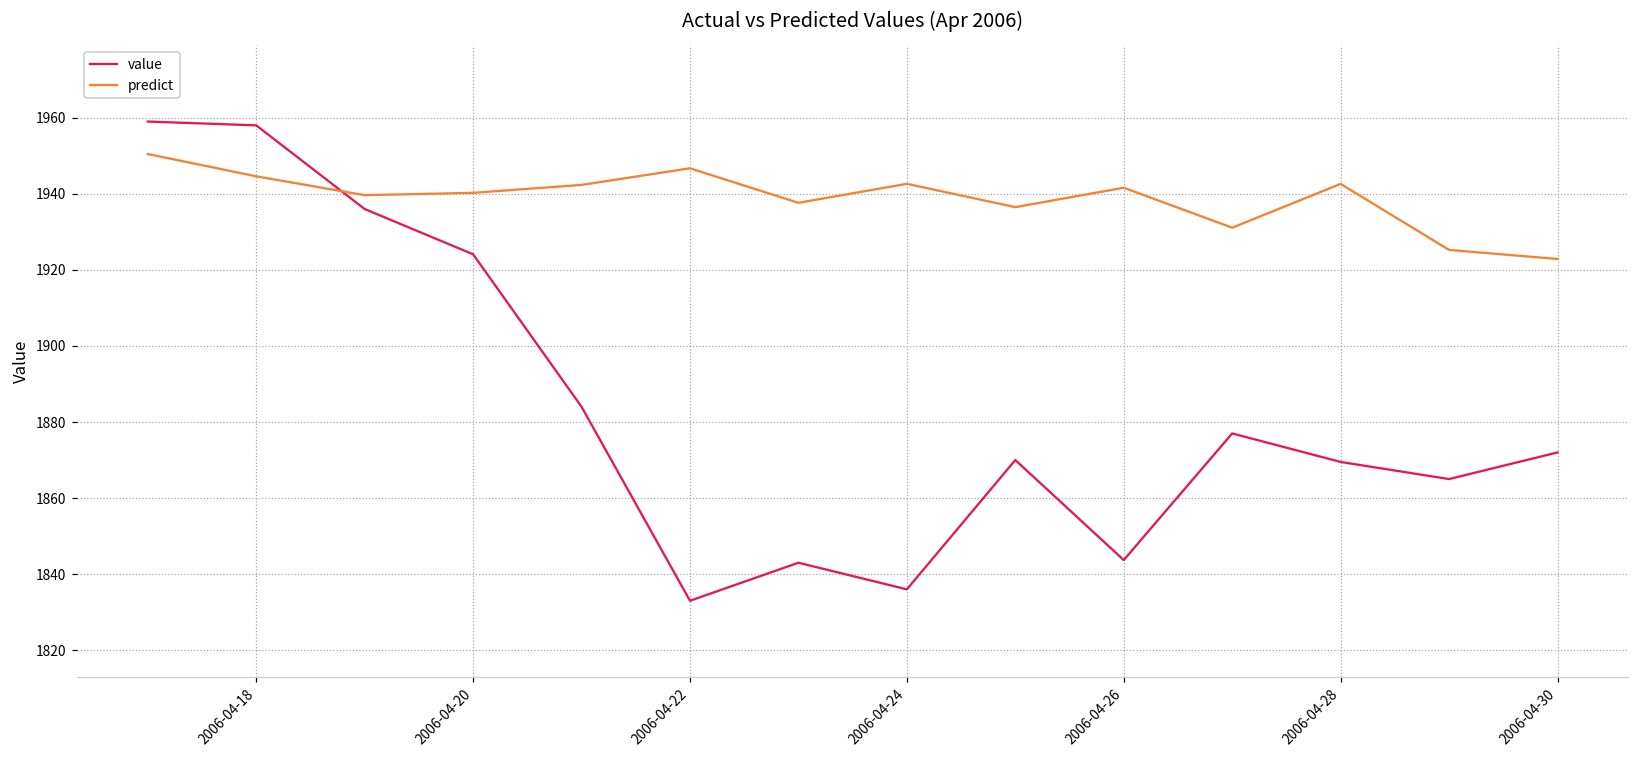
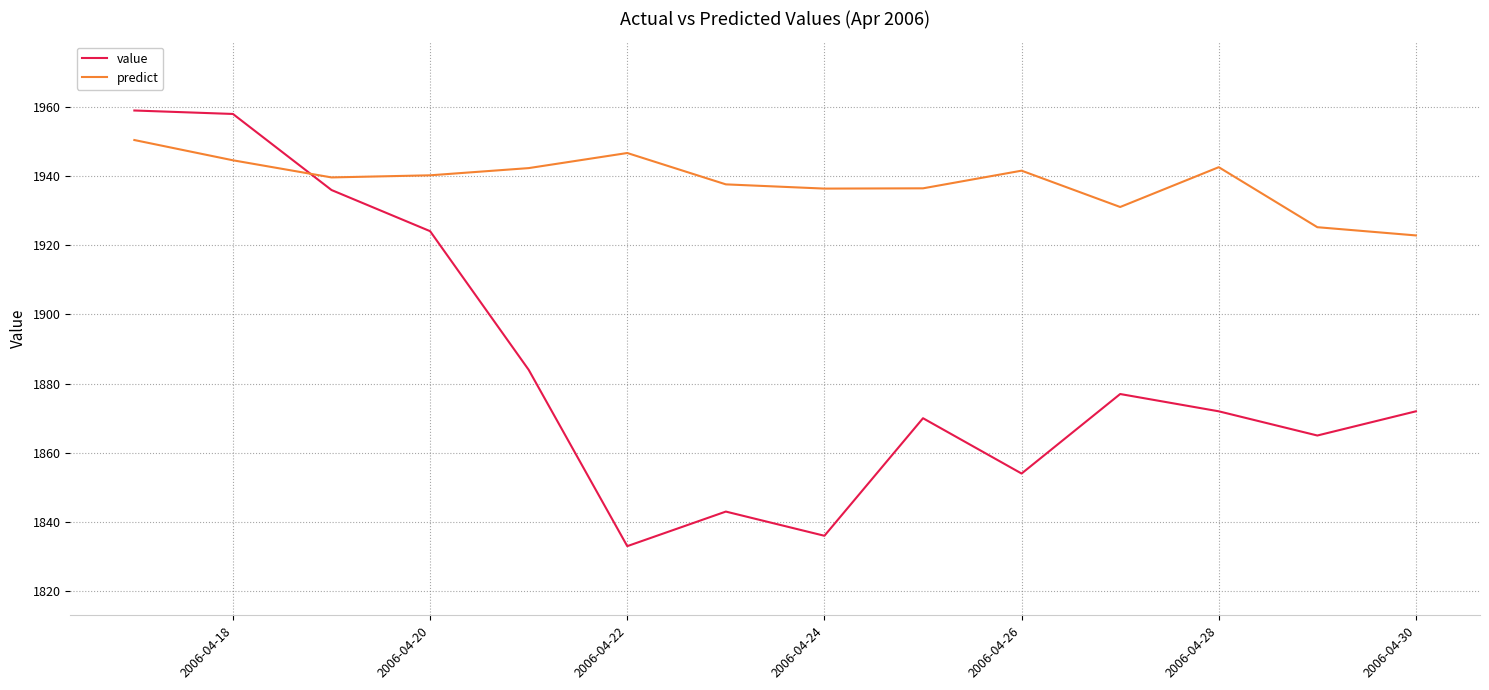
  {
    "value": {
      "2006-04-18": 1958,
      "2006-04-20": 1924,
      "2006-04-22": 1833,
      "2006-04-24": 1836,
-     "2006-04-26": 1844,
-     "2006-04-28": 1870,
+     "2006-04-26": 1854,
+     "2006-04-28": 1872,
      "2006-04-30": 1872
    },
    "predict": {
      "2006-04-18": 1945,
      "2006-04-20": 1940,
      "2006-04-22": 1947,
-     "2006-04-24": 1943,
+     "2006-04-24": 1936,
      "2006-04-26": 1942,
      "2006-04-28": 1943,
      "2006-04-30": 1923
    }
  }
